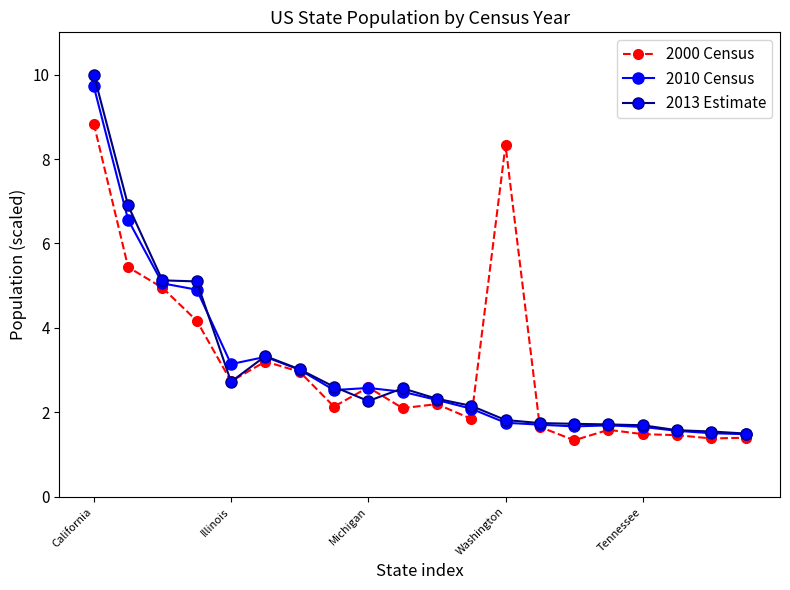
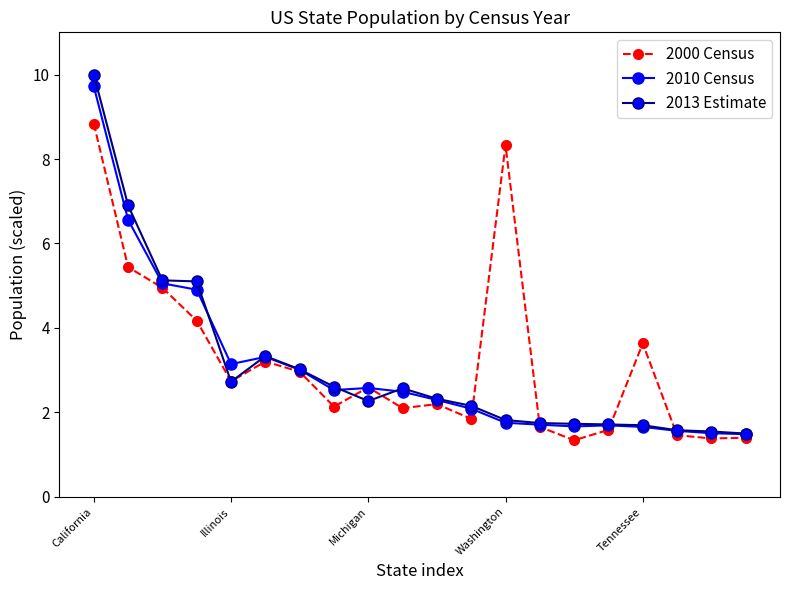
  {
    "2000 Census": {
      "California": 8.8,
      "Washington": 8.3,
-     "Tennessee": 1.5
+     "Tennessee": 3.6
    },
    "2010 Census": {
      "California": 9.7,
      "Illinois": 3.1,
      "Washington": 1.8
    },
    "2013 Estimate": {
      "California": 10.0,
      "Michigan": 2.3,
      "Washington": 1.8
    }
  }
